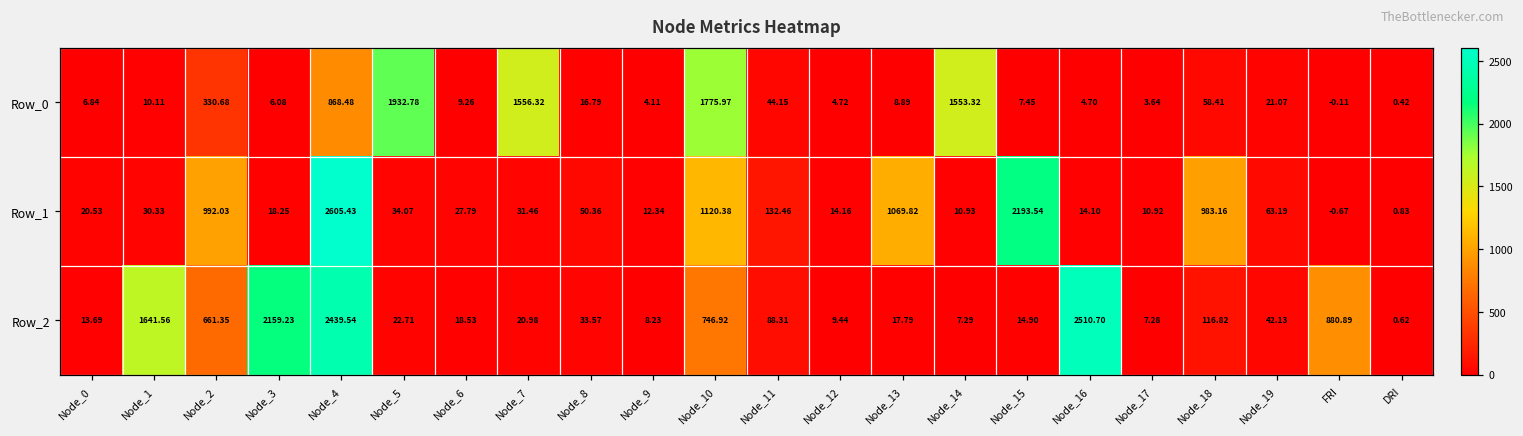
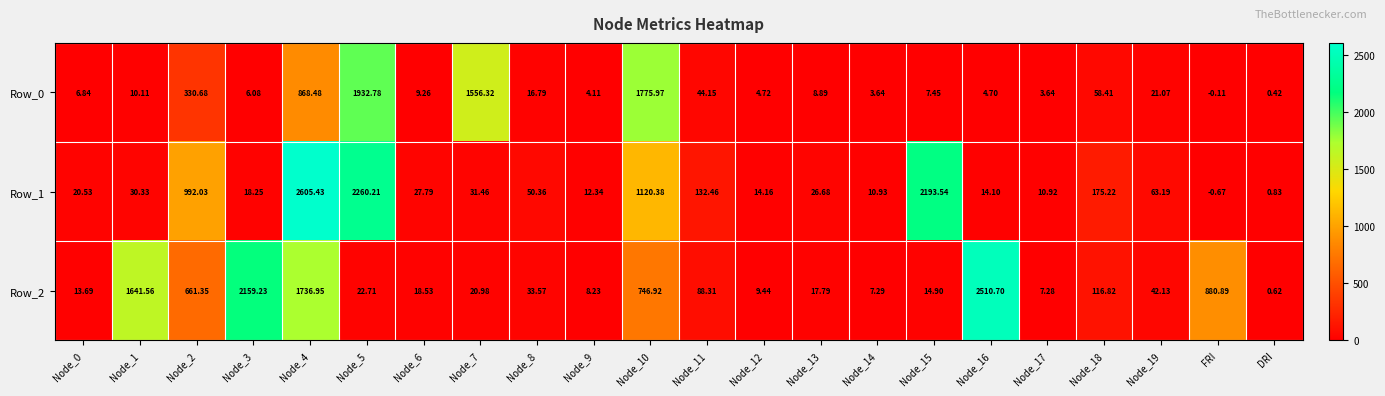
  {
    "Row_0": {
      "Node_0": 6.84,
      "Node_1": 10.11,
      "Node_2": 330.68,
      "Node_3": 6.08,
      "Node_4": 868.48,
      "Node_5": 1932.78,
      "Node_6": 9.26,
      "Node_7": 1556.32,
      "Node_8": 16.79,
      "Node_9": 4.11,
      "Node_10": 1775.97,
      "Node_11": 44.15,
      "Node_12": 4.72,
      "Node_13": 8.89,
-     "Node_14": 1553.32,
+     "Node_14": 3.64,
      "Node_15": 7.45,
      "Node_16": 4.70,
      "Node_17": 3.64,
      "Node_18": 58.41,
      "Node_19": 21.07,
      "FRI": -0.11,
      "DRI": 0.42
    },
    "Row_1": {
      "Node_0": 20.53,
      "Node_1": 30.33,
      "Node_2": 992.03,
      "Node_3": 18.25,
      "Node_4": 2605.43,
-     "Node_5": 34.07,
+     "Node_5": 2260.21,
      "Node_6": 27.79,
      "Node_7": 31.46,
      "Node_8": 50.36,
      "Node_9": 12.34,
      "Node_10": 1120.38,
      "Node_11": 132.46,
      "Node_12": 14.16,
-     "Node_13": 1069.82,
+     "Node_13": 26.68,
      "Node_14": 10.93,
      "Node_15": 2193.54,
      "Node_16": 14.10,
      "Node_17": 10.92,
-     "Node_18": 983.16,
+     "Node_18": 175.22,
      "Node_19": 63.19,
      "FRI": -0.67,
      "DRI": 0.83
    },
    "Row_2": {
      "Node_0": 13.69,
      "Node_1": 1641.56,
      "Node_2": 661.35,
      "Node_3": 2159.23,
-     "Node_4": 2439.54,
+     "Node_4": 1736.95,
      "Node_5": 22.71,
      "Node_6": 18.53,
      "Node_7": 20.98,
      "Node_8": 33.57,
      "Node_9": 8.23,
      "Node_10": 746.92,
      "Node_11": 88.31,
      "Node_12": 9.44,
      "Node_13": 17.79,
      "Node_14": 7.29,
      "Node_15": 14.90,
      "Node_16": 2510.70,
      "Node_17": 7.28,
      "Node_18": 116.82,
      "Node_19": 42.13,
      "FRI": 880.89,
      "DRI": 0.62
    }
  }
